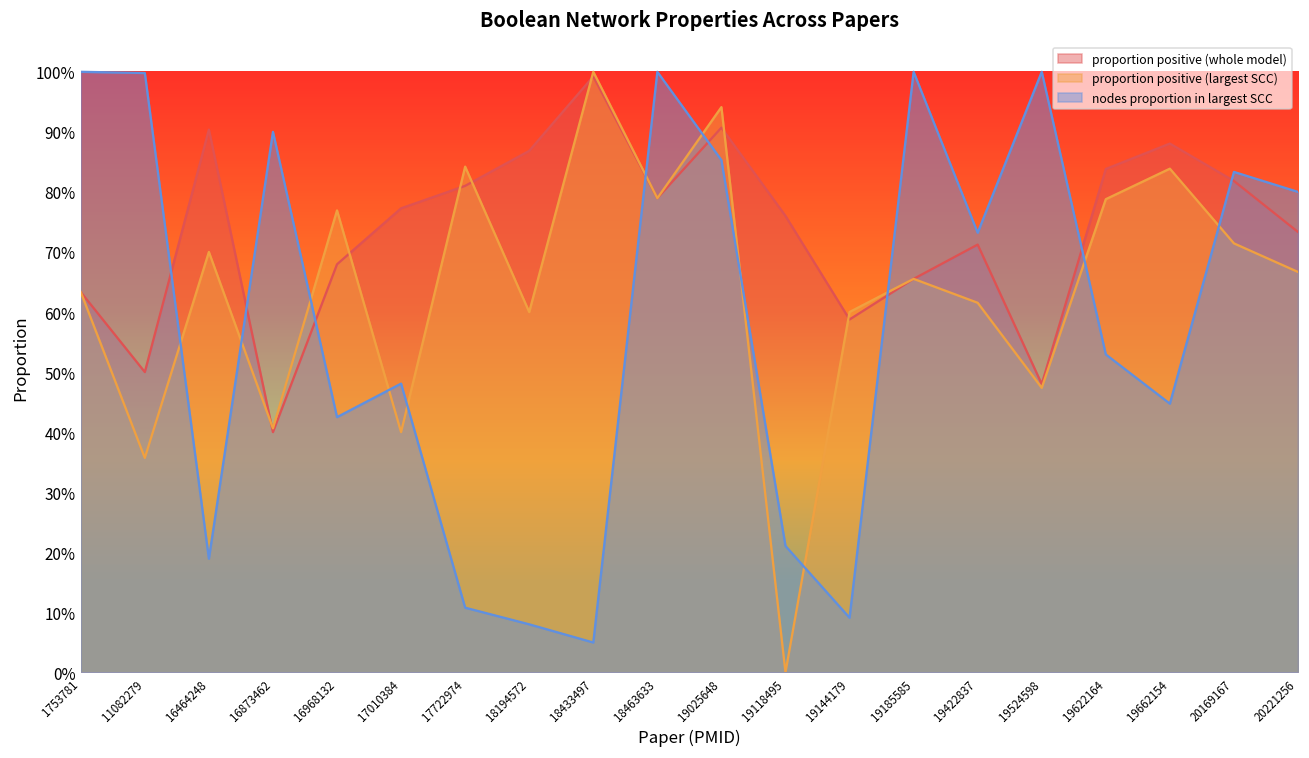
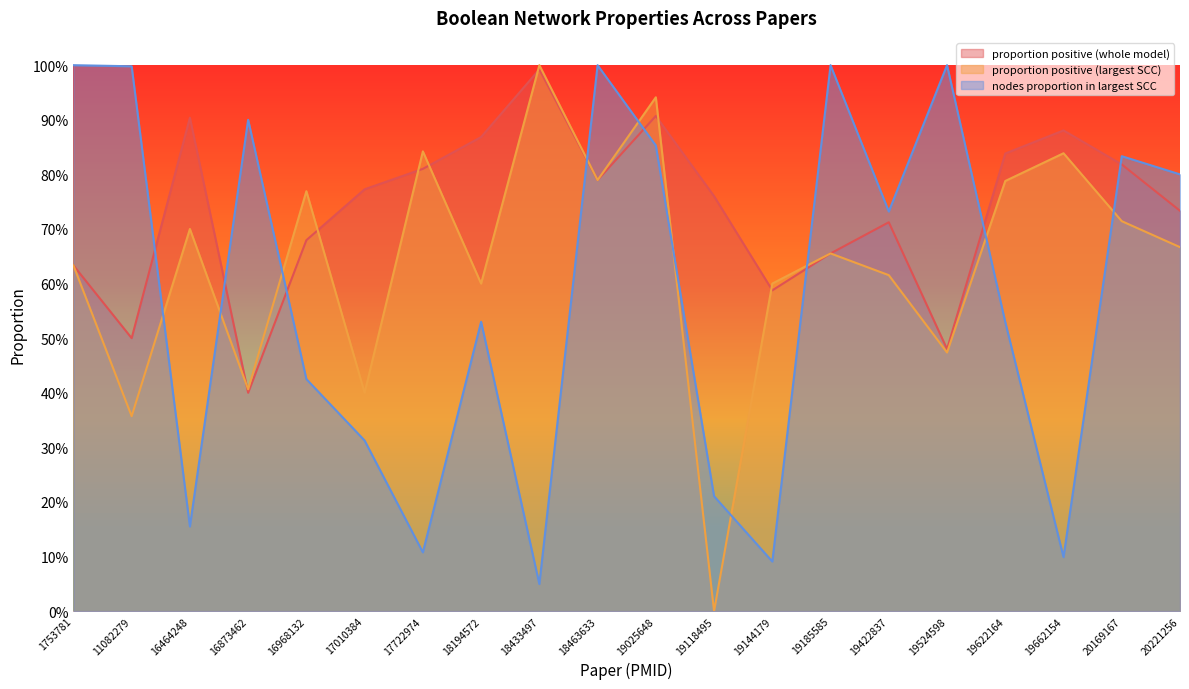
  {
    "nodes proportion in largest SCC": {
      "1753781": "100%",
      "11082279": "100%",
-     "16464248": "19%",
+     "16464248": "16%",
      "16873462": "90%",
      "16968132": "43%",
-     "17010384": "48%",
+     "17010384": "31%",
      "17722974": "11%",
-     "18194572": "8%",
+     "18194572": "53%",
      "18433497": "5%",
      "18463633": "100%",
      "19025648": "85%",
      "19118495": "21%",
      "19144179": "9%",
      "19185585": "100%",
      "19422837": "73%",
      "19524598": "100%",
      "19622164": "53%",
-     "19662154": "45%",
+     "19662154": "10%",
      "20169167": "83%",
      "20221256": "80%"
    }
  }
